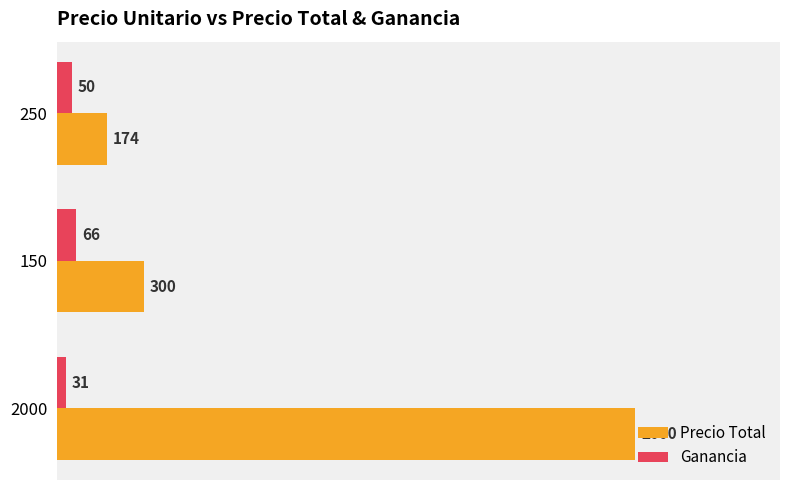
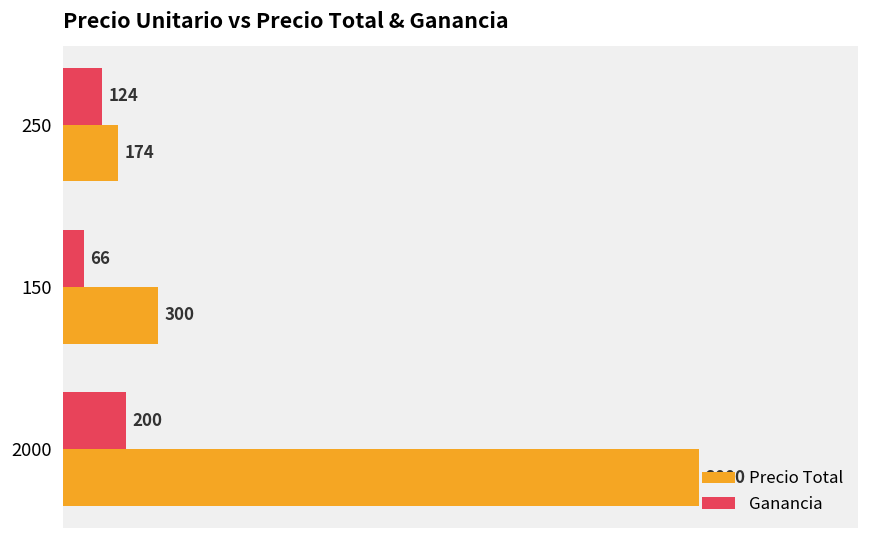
  {
    "Precio Total": {
      "250": 174,
      "150": 300,
      "2000": 2000
    },
    "Ganancia": {
-     "250": 50,
+     "250": 124,
      "150": 66,
-     "2000": 31
+     "2000": 200
    }
  }
